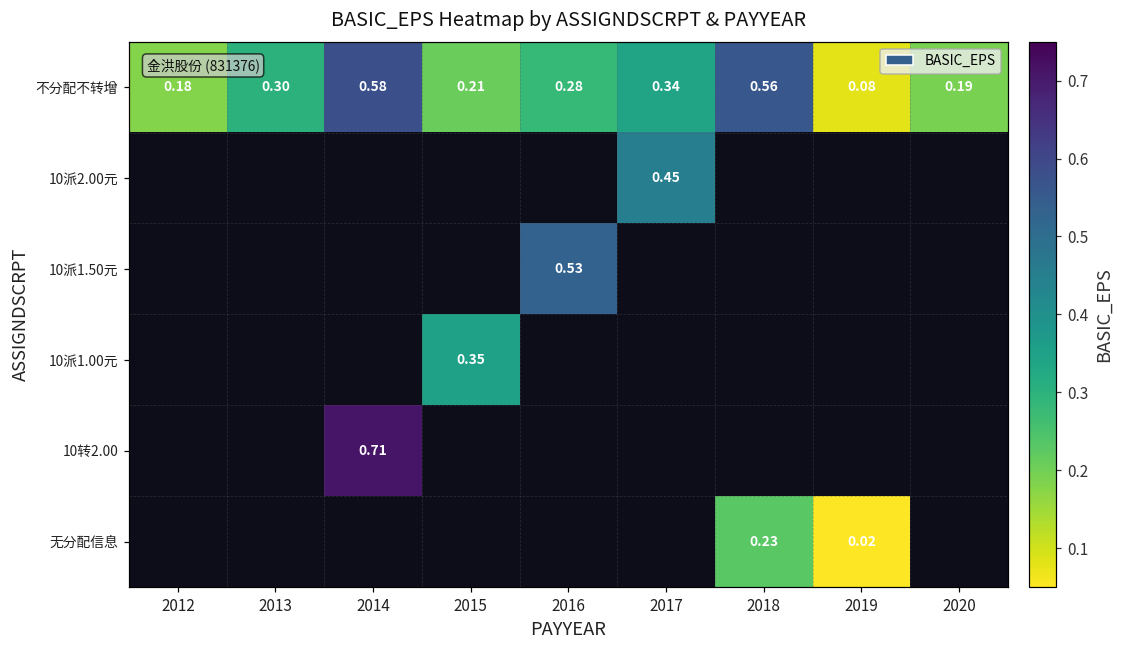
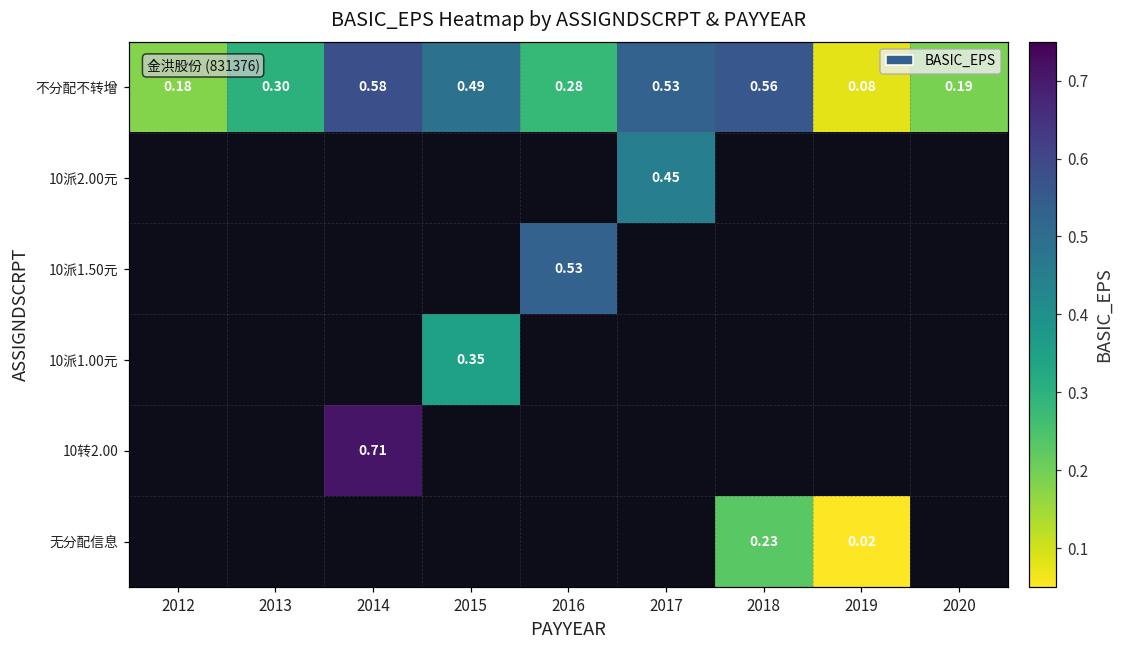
  {
    "不分配不转增": {
      "2012": 0.18,
      "2013": 0.30,
      "2014": 0.58,
-     "2015": 0.21,
+     "2015": 0.49,
      "2016": 0.28,
-     "2017": 0.34,
+     "2017": 0.53,
      "2018": 0.56,
      "2019": 0.08,
      "2020": 0.19
    },
    "10派2.00元": {
      "2017": 0.45
    },
    "10派1.50元": {
      "2016": 0.53
    },
    "10派1.00元": {
      "2015": 0.35
    },
    "10转2.00": {
      "2014": 0.71
    },
    "无分配信息": {
      "2018": 0.23,
      "2019": 0.02
    }
  }
